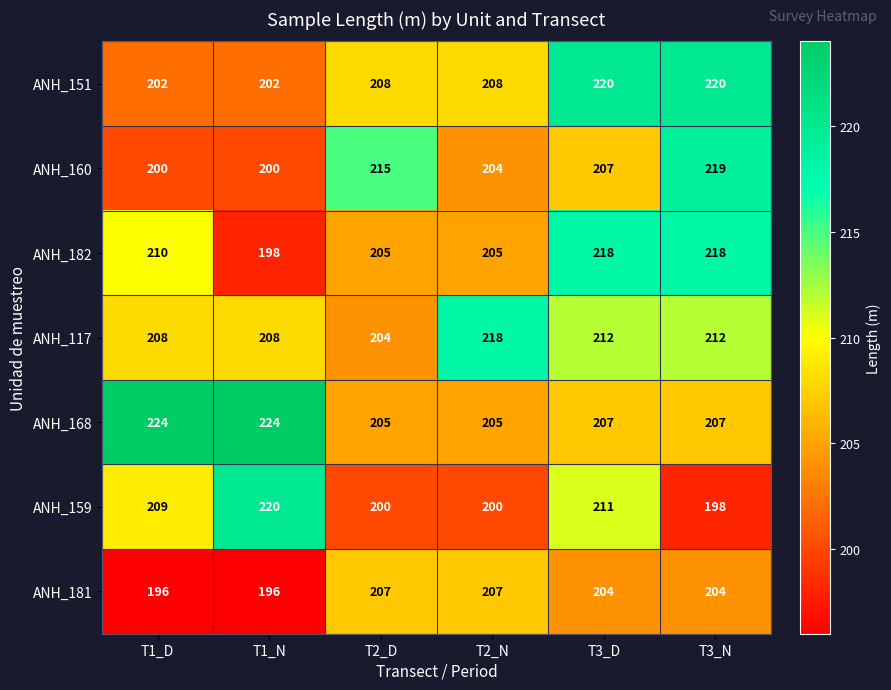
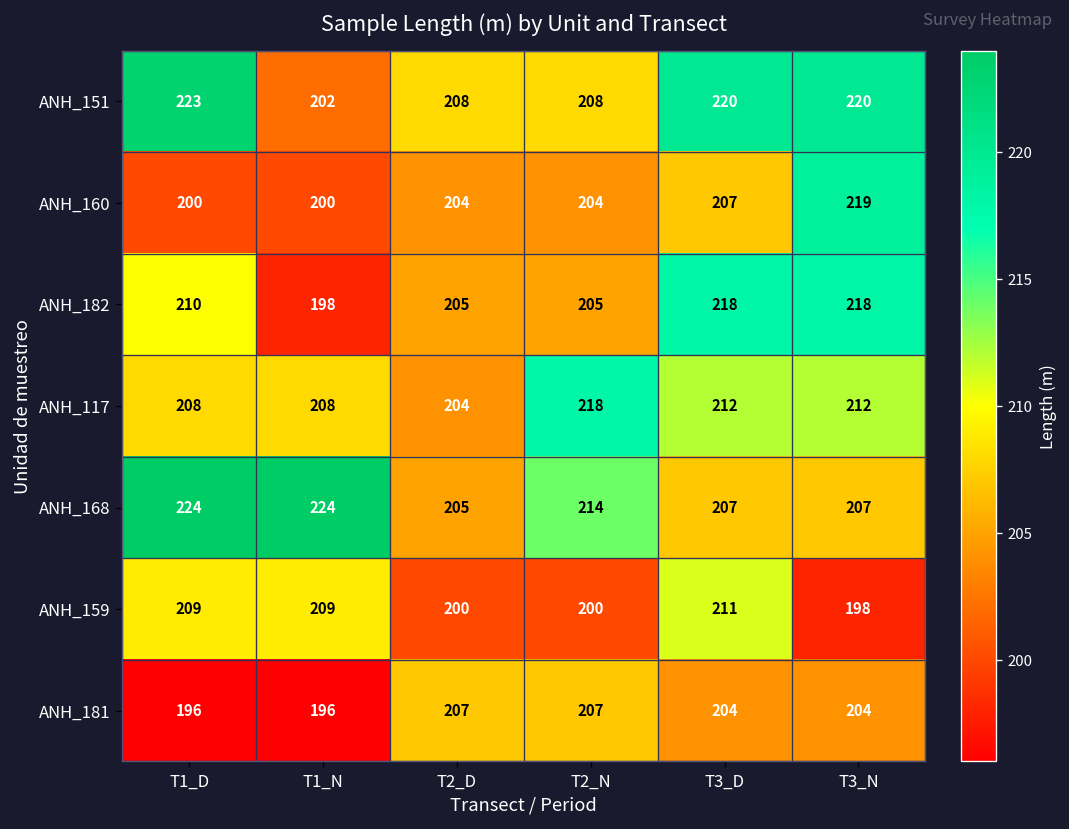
  {
    "ANH_151": {
-     "T1_D": 202,
+     "T1_D": 223,
      "T1_N": 202,
      "T2_D": 208,
      "T2_N": 208,
      "T3_D": 220,
      "T3_N": 220
    },
    "ANH_160": {
      "T1_D": 200,
      "T1_N": 200,
-     "T2_D": 215,
+     "T2_D": 204,
      "T2_N": 204,
      "T3_D": 207,
      "T3_N": 219
    },
    "ANH_182": {
      "T1_D": 210,
      "T1_N": 198,
      "T2_D": 205,
      "T2_N": 205,
      "T3_D": 218,
      "T3_N": 218
    },
    "ANH_117": {
      "T1_D": 208,
      "T1_N": 208,
      "T2_D": 204,
      "T2_N": 218,
      "T3_D": 212,
      "T3_N": 212
    },
    "ANH_168": {
      "T1_D": 224,
      "T1_N": 224,
      "T2_D": 205,
-     "T2_N": 205,
+     "T2_N": 214,
      "T3_D": 207,
      "T3_N": 207
    },
    "ANH_159": {
      "T1_D": 209,
-     "T1_N": 220,
+     "T1_N": 209,
      "T2_D": 200,
      "T2_N": 200,
      "T3_D": 211,
      "T3_N": 198
    },
    "ANH_181": {
      "T1_D": 196,
      "T1_N": 196,
      "T2_D": 207,
      "T2_N": 207,
      "T3_D": 204,
      "T3_N": 204
    }
  }
